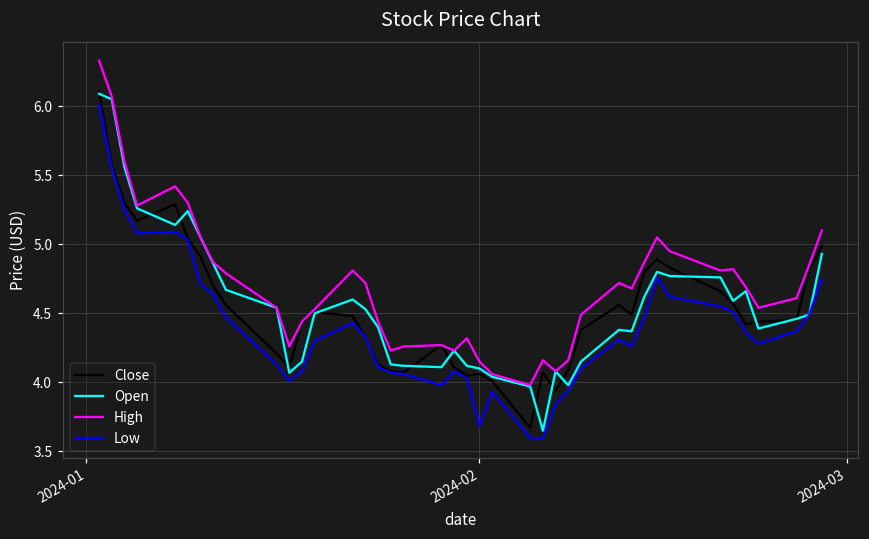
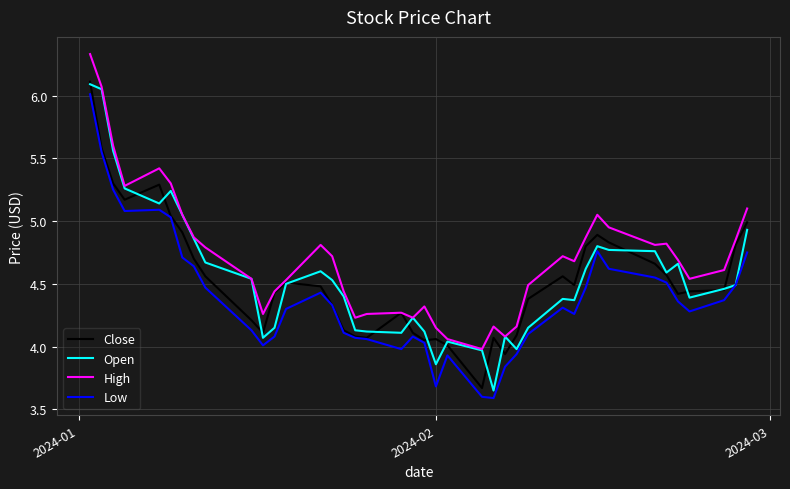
  {
    "Close": {
      "2024-02": 4.06
    },
    "Open": {
-     "2024-02": 4.10
+     "2024-02": 3.86
    },
    "High": {
      "2024-02": 4.15
    },
    "Low": {
      "2024-02": 3.68
    }
  }
